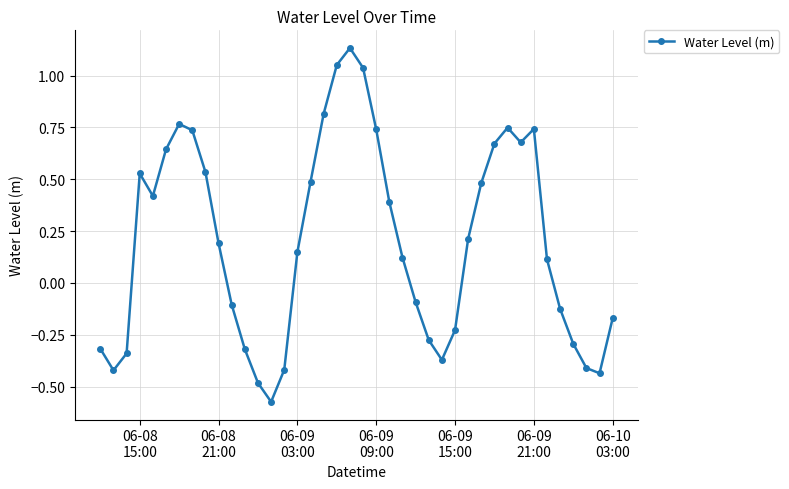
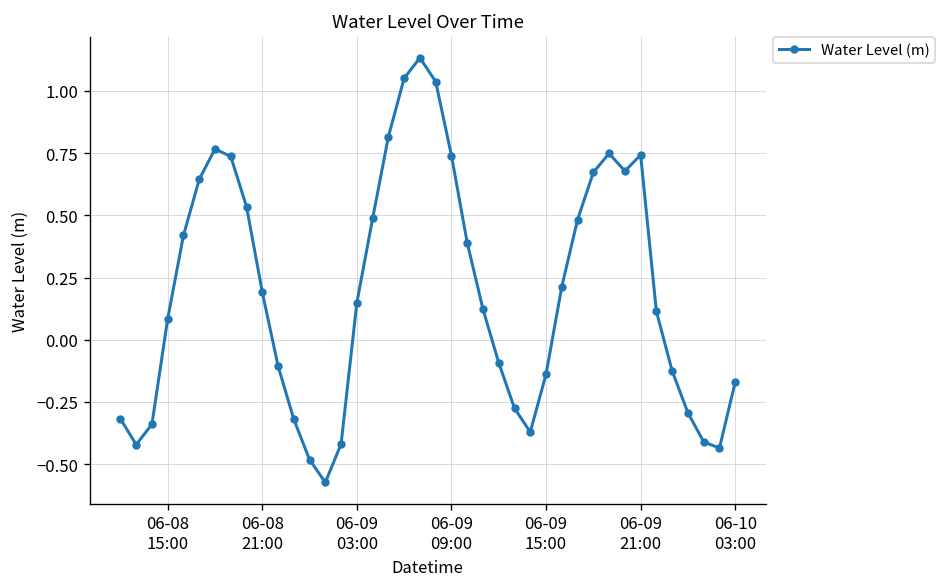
  {
-   "06-08 15:00": 0.53,
+   "06-08 15:00": 0.08,
    "06-08 21:00": 0.19,
    "06-09 03:00": 0.15,
    "06-09 09:00": 0.74,
-   "06-09 15:00": -0.23,
+   "06-09 15:00": -0.14,
    "06-09 21:00": 0.74,
    "06-10 03:00": -0.17
  }
